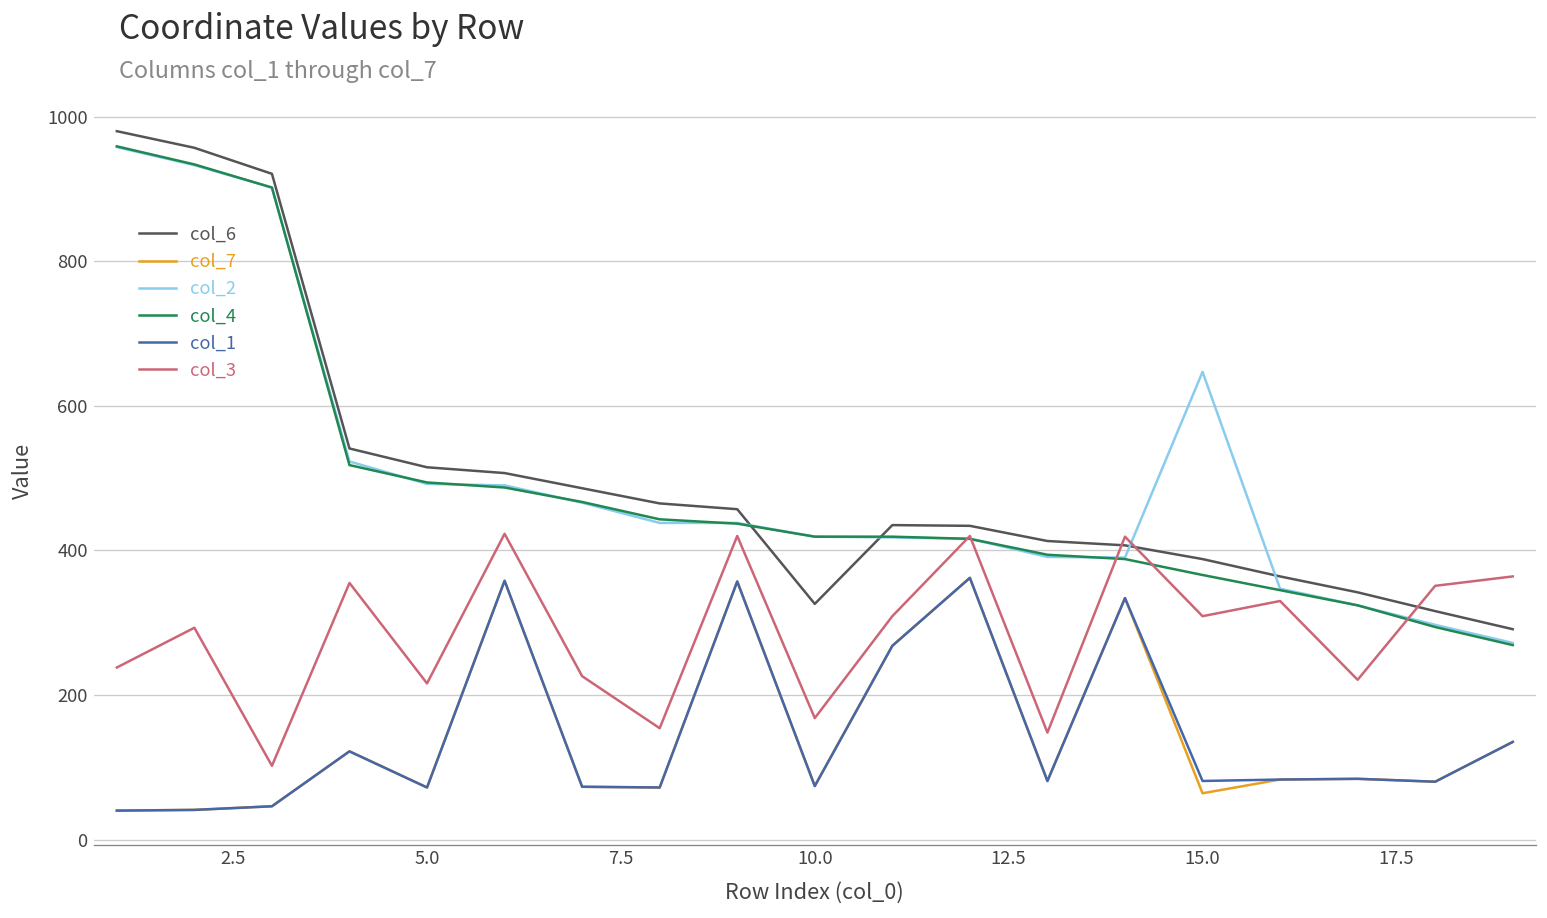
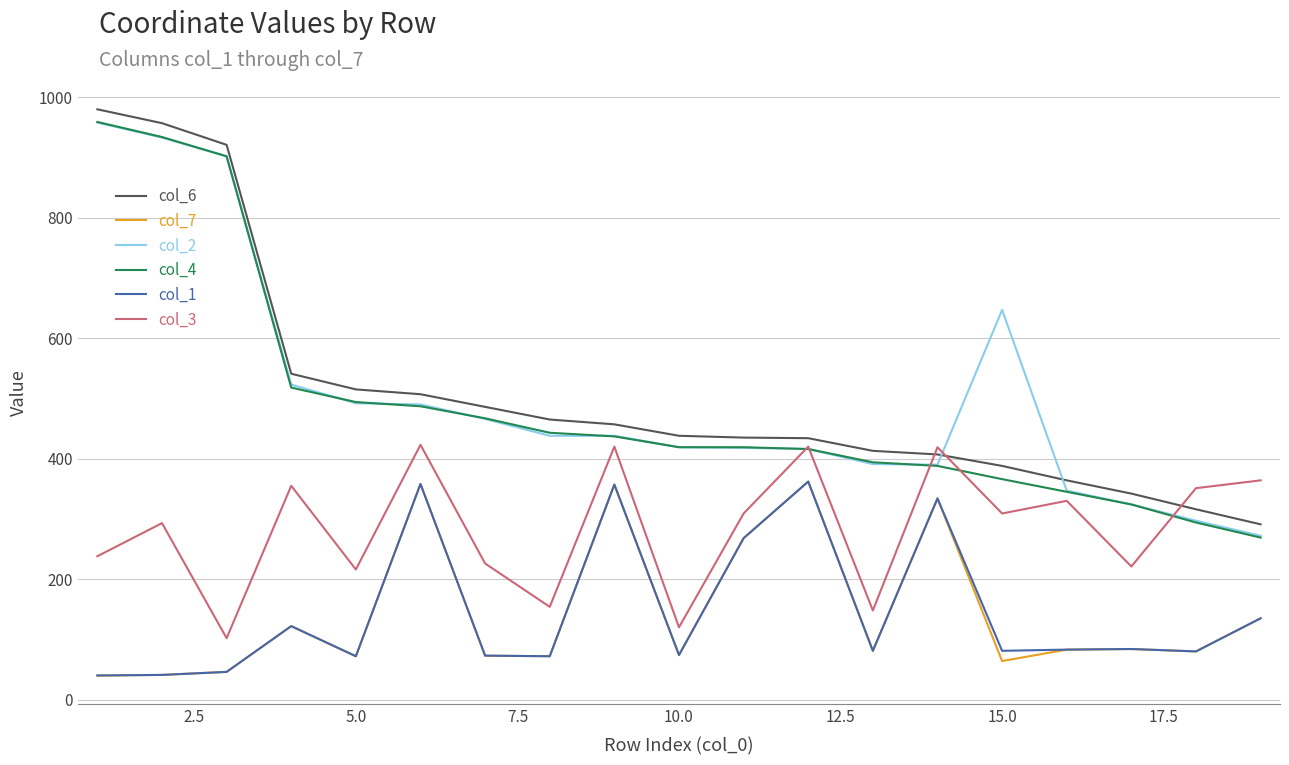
  {
    "col_6": {
      "5.0": 520,
-     "10.0": 330,
+     "10.0": 440,
      "15.0": 390
    },
    "col_7": {
      "15.0": 60
    },
    "col_2": {
      "15.0": 650
    },
    "col_4": {
      "15.0": 370
    },
    "col_1": {
      "15.0": 80
    },
    "col_3": {
      "5.0": 220,
-     "10.0": 170,
+     "10.0": 120,
      "15.0": 310
    }
  }
